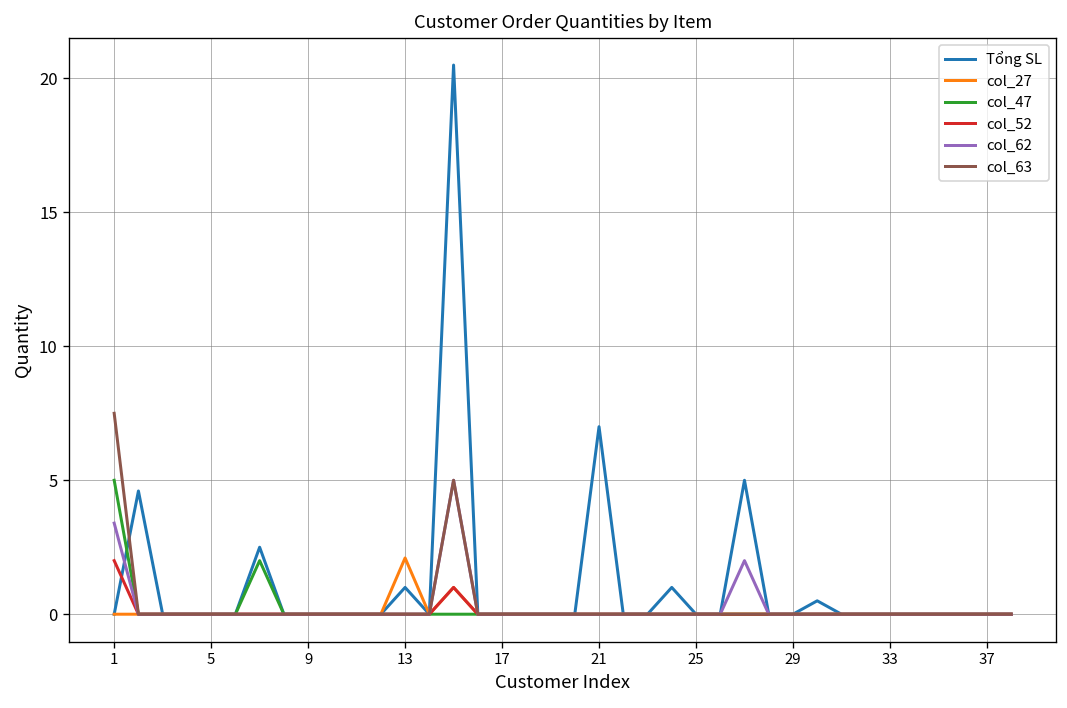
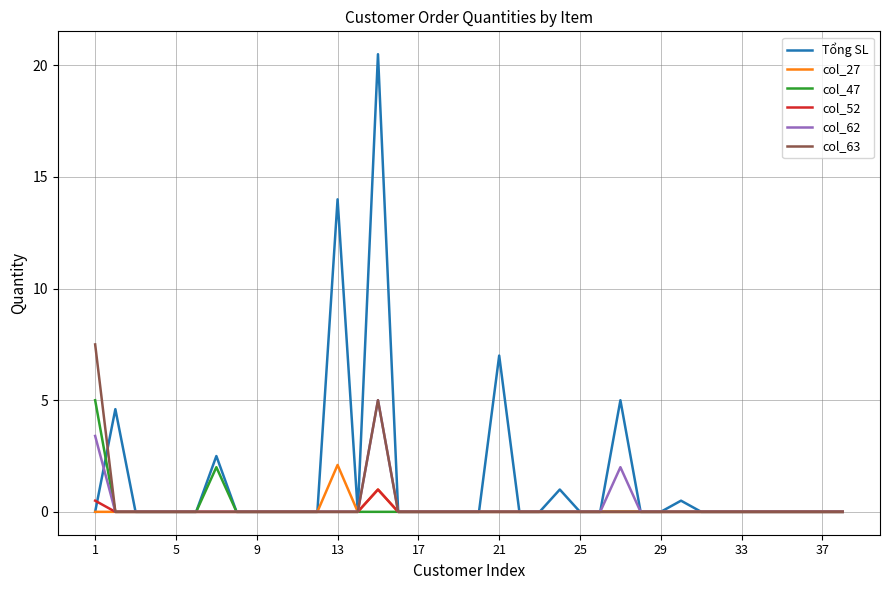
  {
    "Tổng SL": {
-     "13": 1,
+     "13": 14,
      "21": 7
    },
    "col_27": {
      "13": 2.1
    },
    "col_47": {
      "1": 5.0
    },
    "col_52": {
-     "1": 2.0
+     "1": 0.5
    },
    "col_62": {
      "1": 3.4
    },
    "col_63": {
      "1": 7.5
    }
  }
